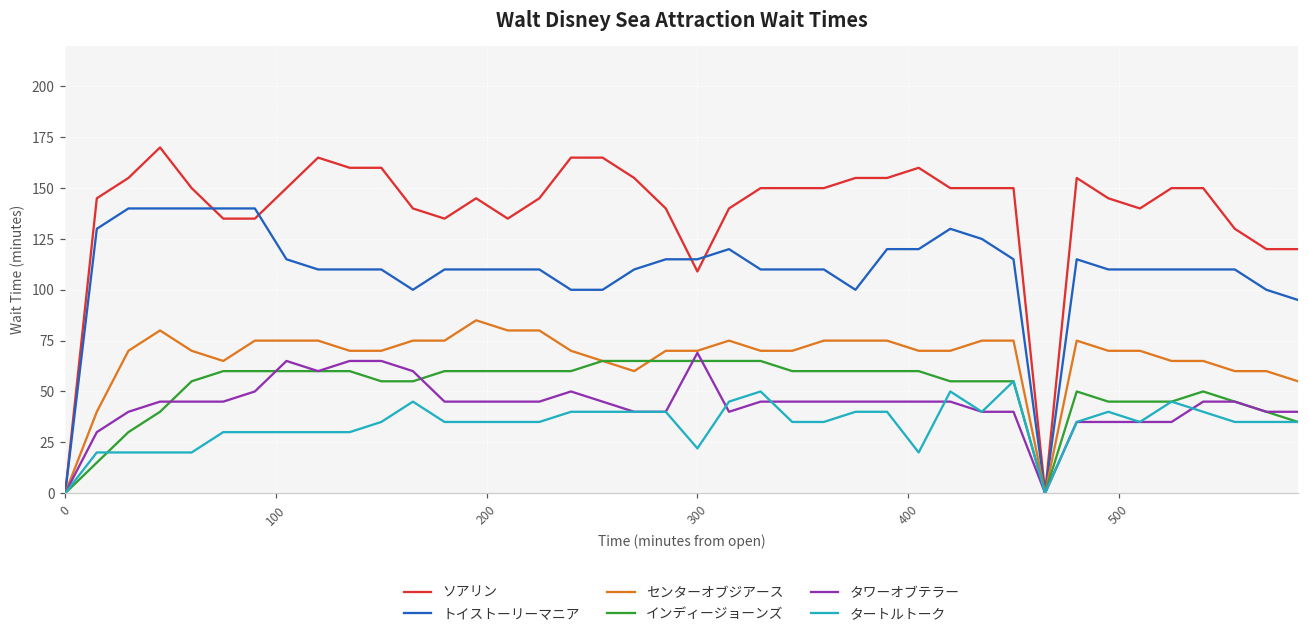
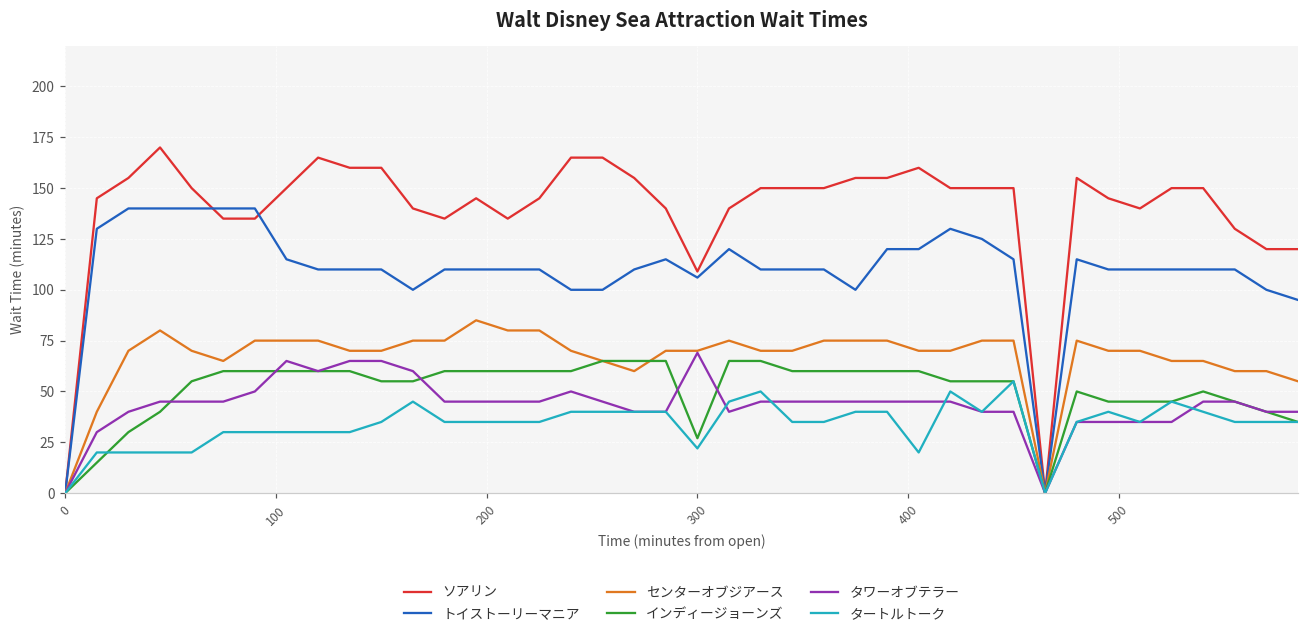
  {
    "ソアリン": {
      "300": 109
    },
    "トイストーリーマニア": {
-     "300": 115
+     "300": 106
    },
    "インディージョーンズ": {
-     "300": 65
+     "300": 27
    },
    "タートルトーク": {
      "300": 22
    }
  }
